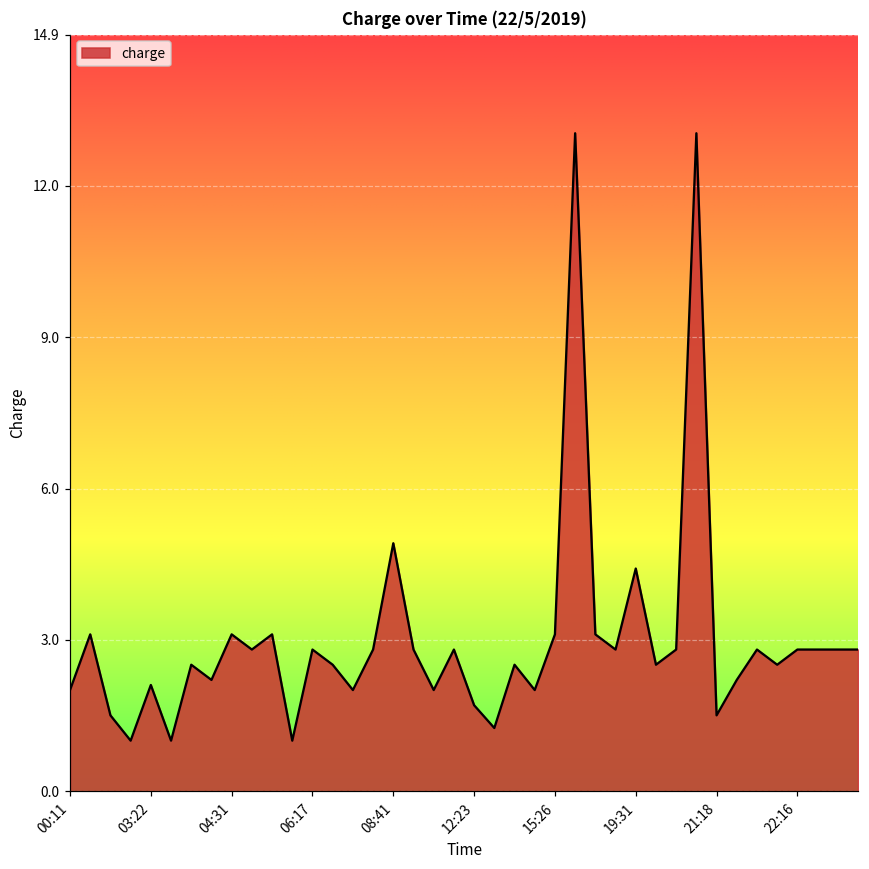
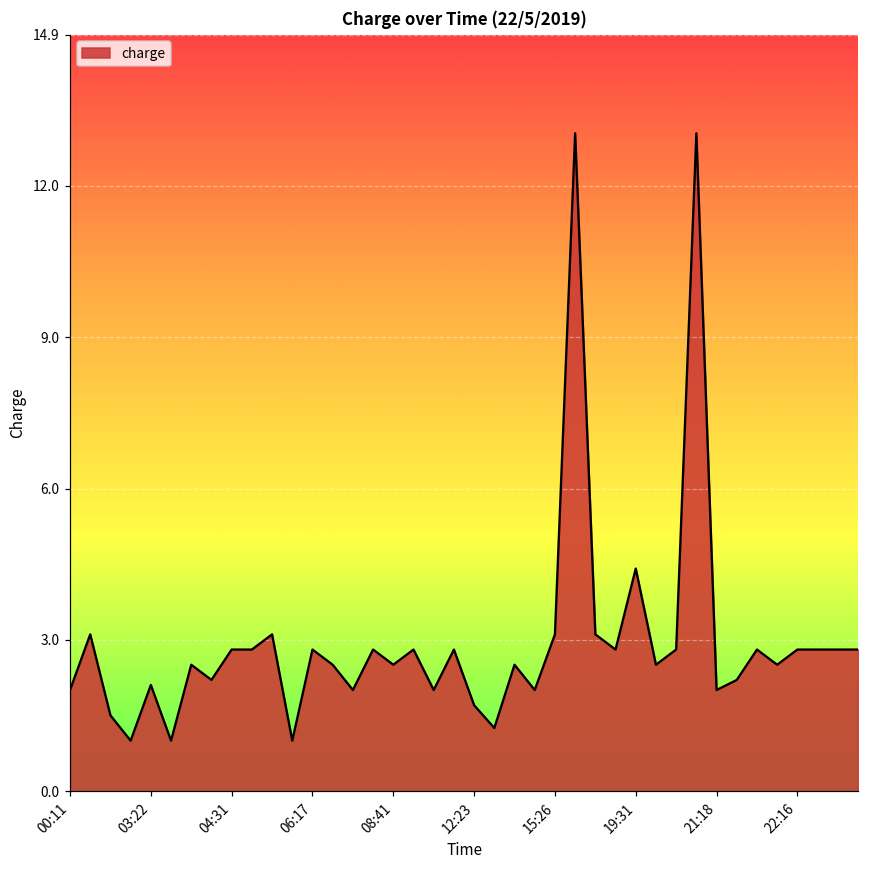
  {
    "03:22": 2.1,
-   "04:31": 3.1,
+   "04:31": 2.8,
    "06:17": 2.8,
-   "08:41": 4.9,
+   "08:41": 2.5,
    "12:23": 1.7,
    "15:26": 3.1,
    "19:31": 4.4,
-   "21:18": 1.5,
+   "21:18": 2.0,
    "22:16": 2.8
  }
